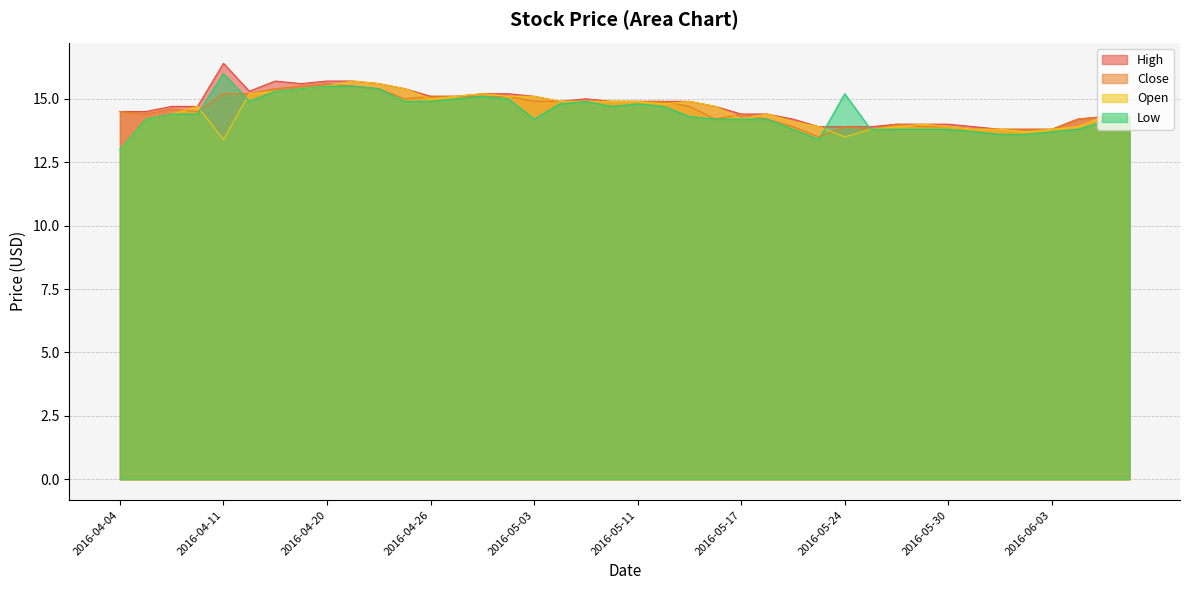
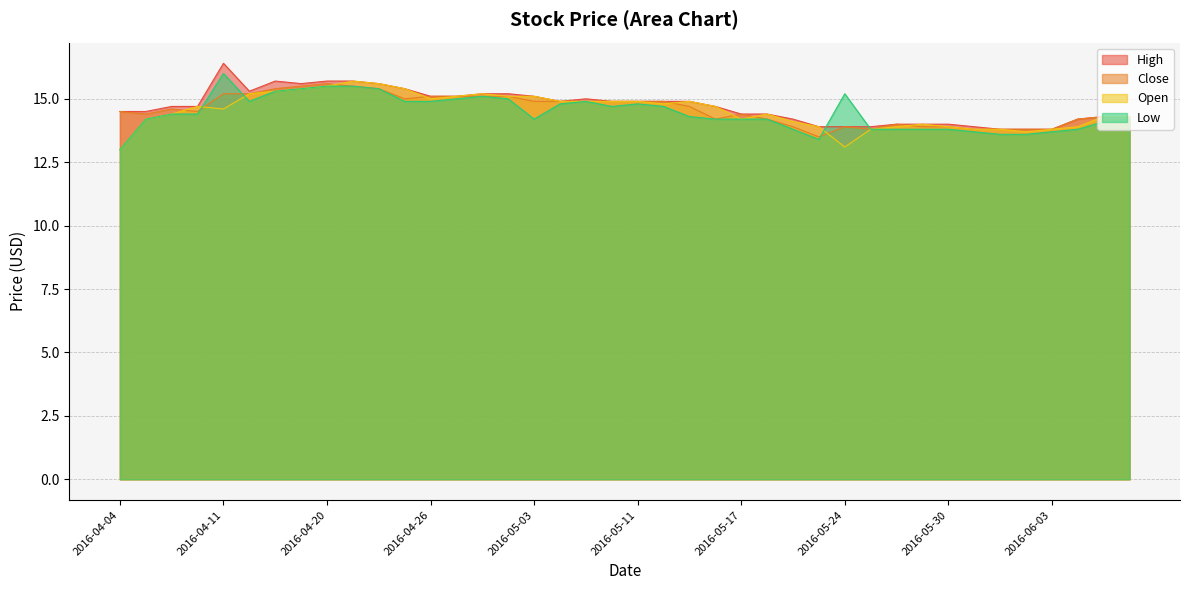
  {
    "Open": {
-     "2016-04-11": 13.4,
-     "2016-05-24": 13.5
+     "2016-04-11": 14.6,
+     "2016-05-24": 13.1
    },
    "Low": {
      "2016-04-11": 16.0,
      "2016-04-26": 14.9,
      "2016-05-03": 14.2,
      "2016-05-24": 15.2,
      "2016-05-30": 13.8
    }
  }
